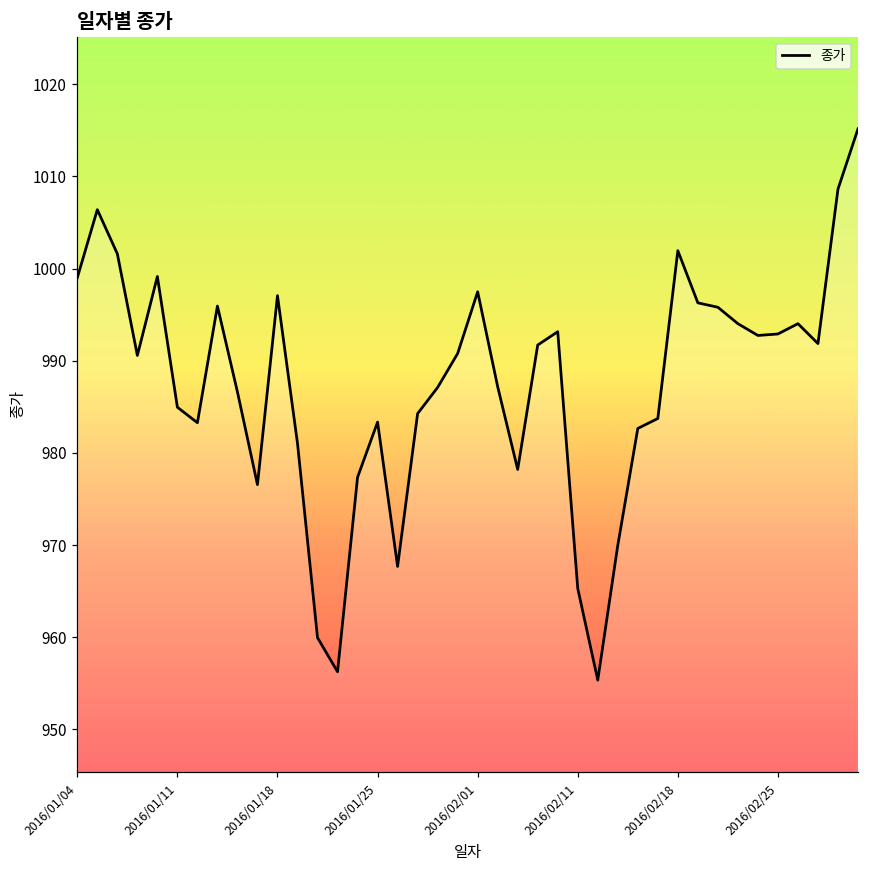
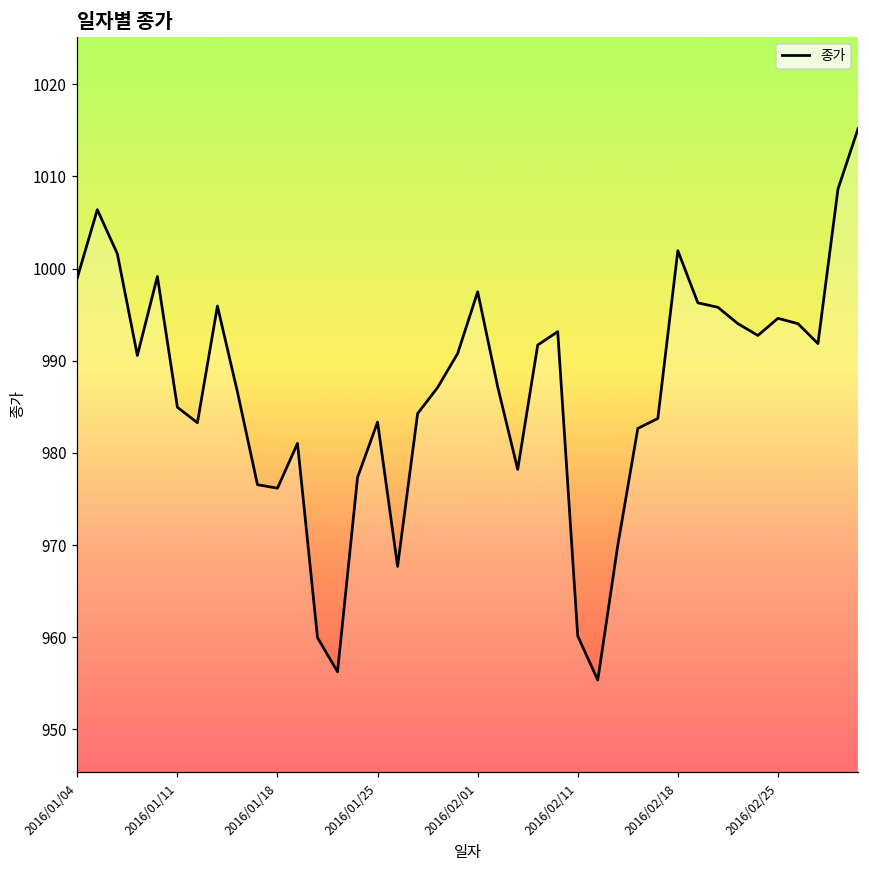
  {
    "2016/01/04": 999,
    "2016/01/11": 985,
-   "2016/01/18": 997,
+   "2016/01/18": 976,
    "2016/01/25": 983,
    "2016/02/01": 997,
-   "2016/02/11": 965,
+   "2016/02/11": 960,
    "2016/02/18": 1002,
-   "2016/02/25": 993
+   "2016/02/25": 995
  }
